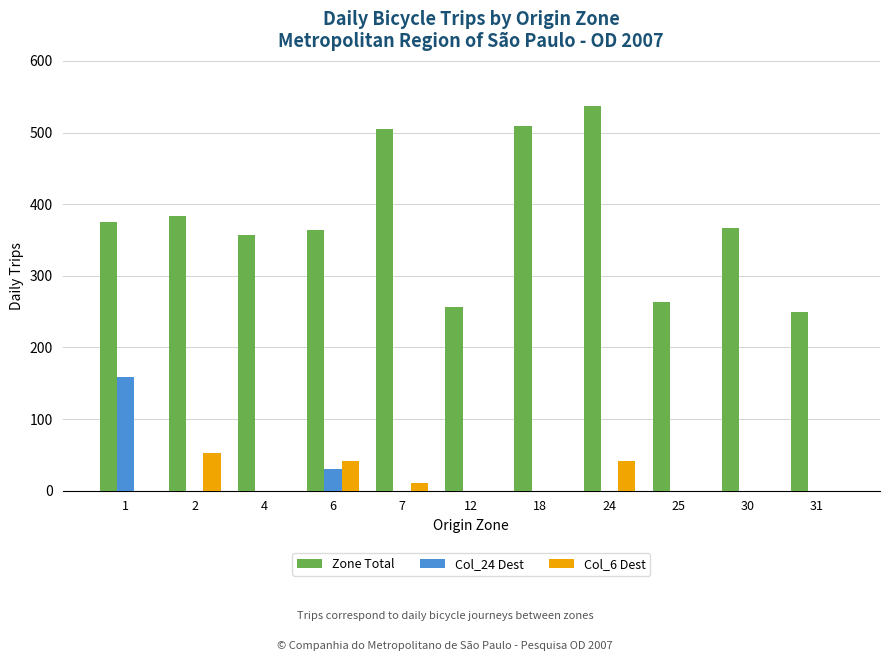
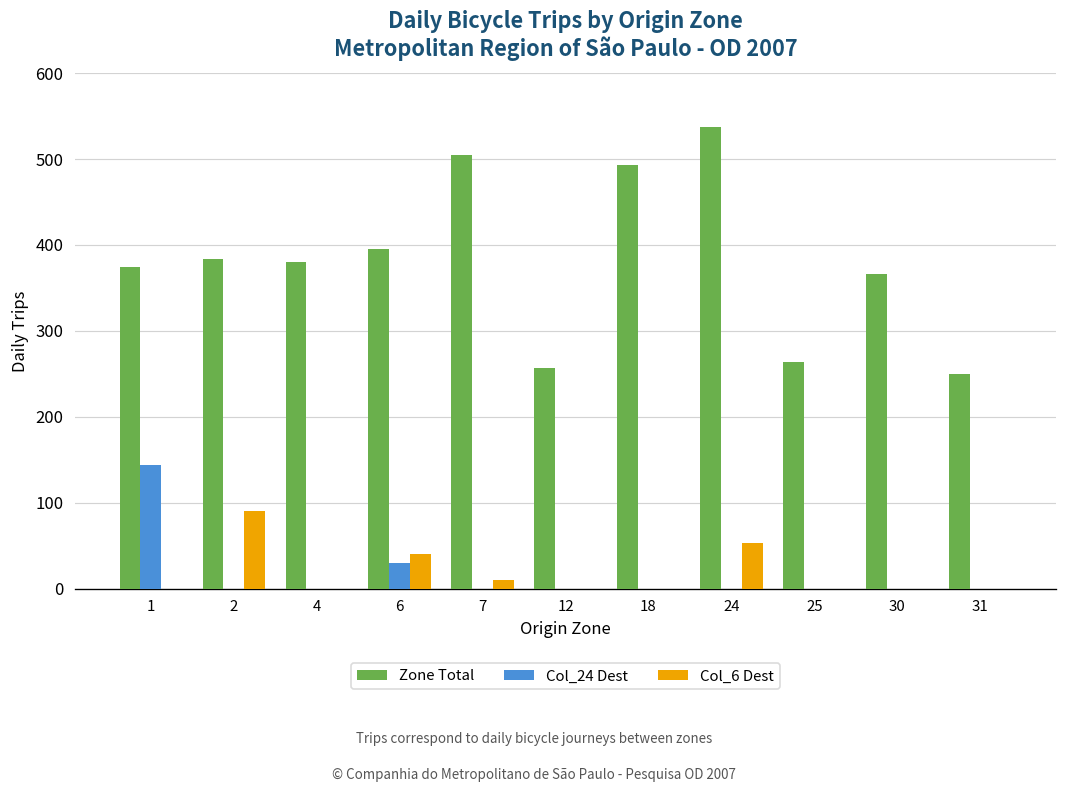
  {
    "Zone Total": {
      "1": 370,
      "2": 380,
-     "4": 360,
-     "6": 360,
+     "4": 380,
+     "6": 400,
      "7": 510,
      "12": 260,
-     "18": 510,
+     "18": 490,
      "24": 540,
      "25": 260,
      "30": 370,
      "31": 250
    },
    "Col_24 Dest": {
-     "1": 160,
+     "1": 140,
      "2": 0,
      "4": 0,
      "6": 30,
      "7": 0,
      "12": 0,
      "18": 0,
      "24": 0,
      "25": 0,
      "30": 0,
      "31": 0
    },
    "Col_6 Dest": {
      "1": 0,
-     "2": 50,
+     "2": 90,
      "4": 0,
      "6": 40,
      "7": 10,
      "12": 0,
      "18": 0,
-     "24": 40,
+     "24": 50,
      "25": 0,
      "30": 0,
      "31": 0
    }
  }
